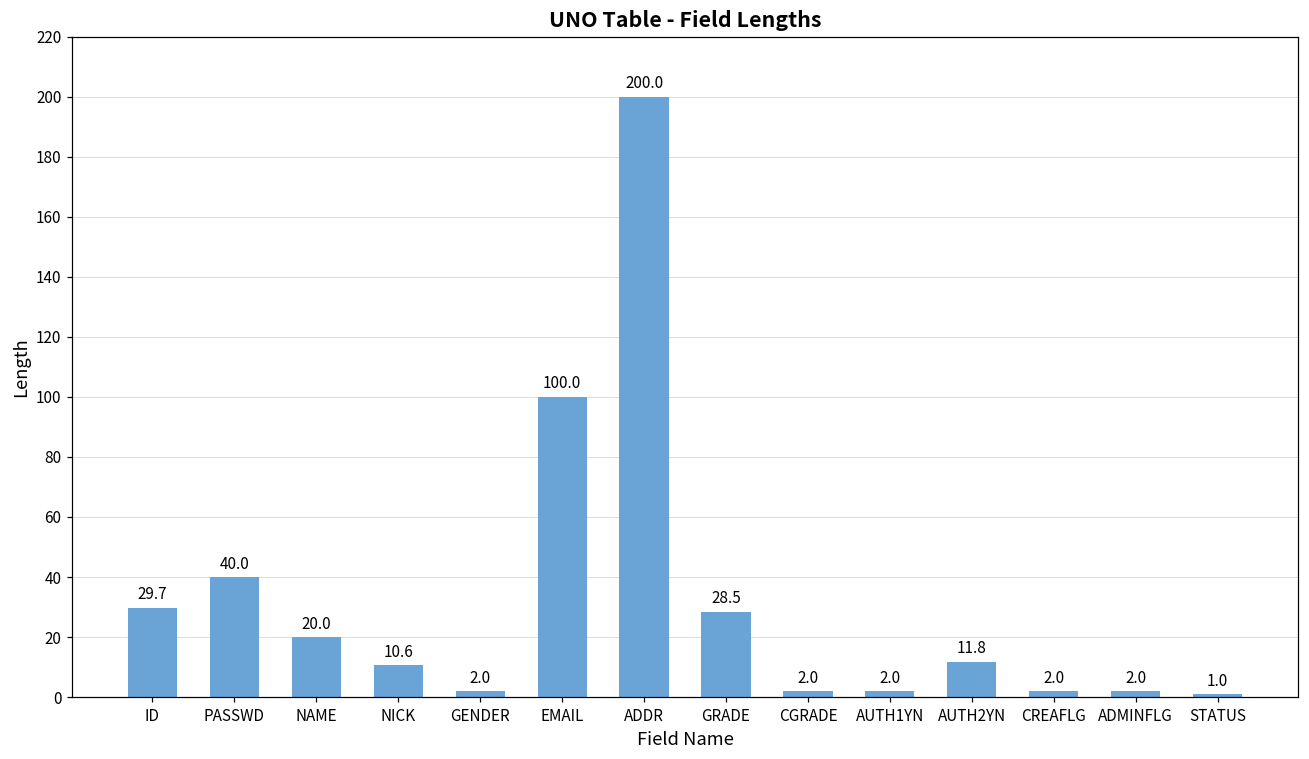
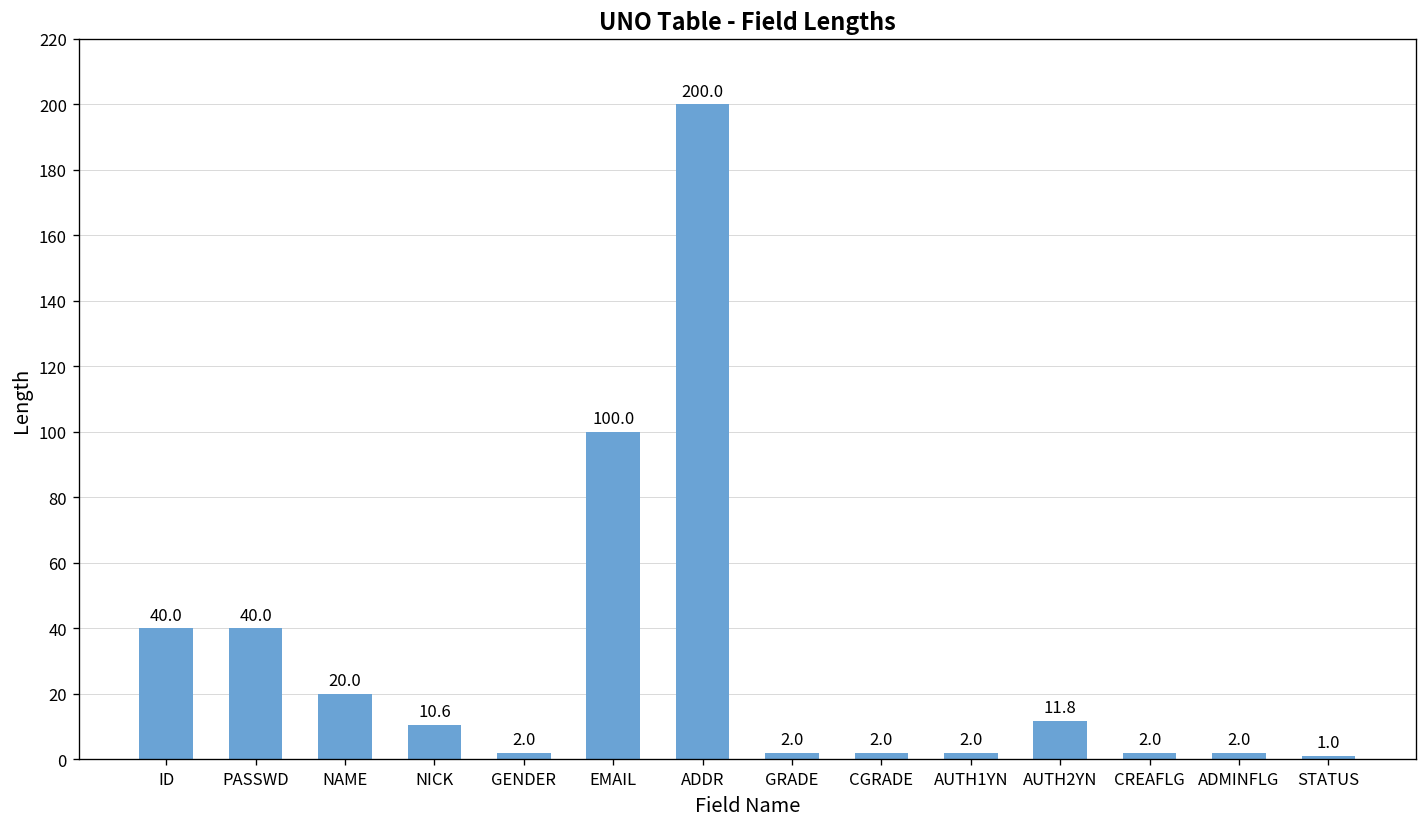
  {
-   "ID": 29.7,
+   "ID": 40.0,
    "PASSWD": 40.0,
    "NAME": 20.0,
    "NICK": 10.6,
    "GENDER": 2.0,
    "EMAIL": 100.0,
    "ADDR": 200.0,
-   "GRADE": 28.5,
+   "GRADE": 2.0,
    "CGRADE": 2.0,
    "AUTH1YN": 2.0,
    "AUTH2YN": 11.8,
    "CREAFLG": 2.0,
    "ADMINFLG": 2.0,
    "STATUS": 1.0
  }
